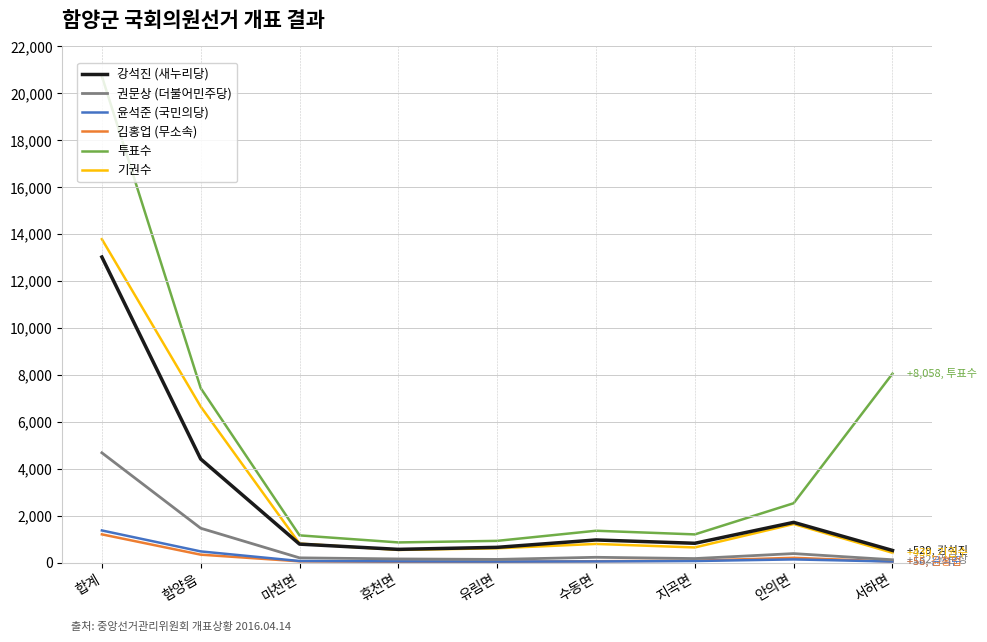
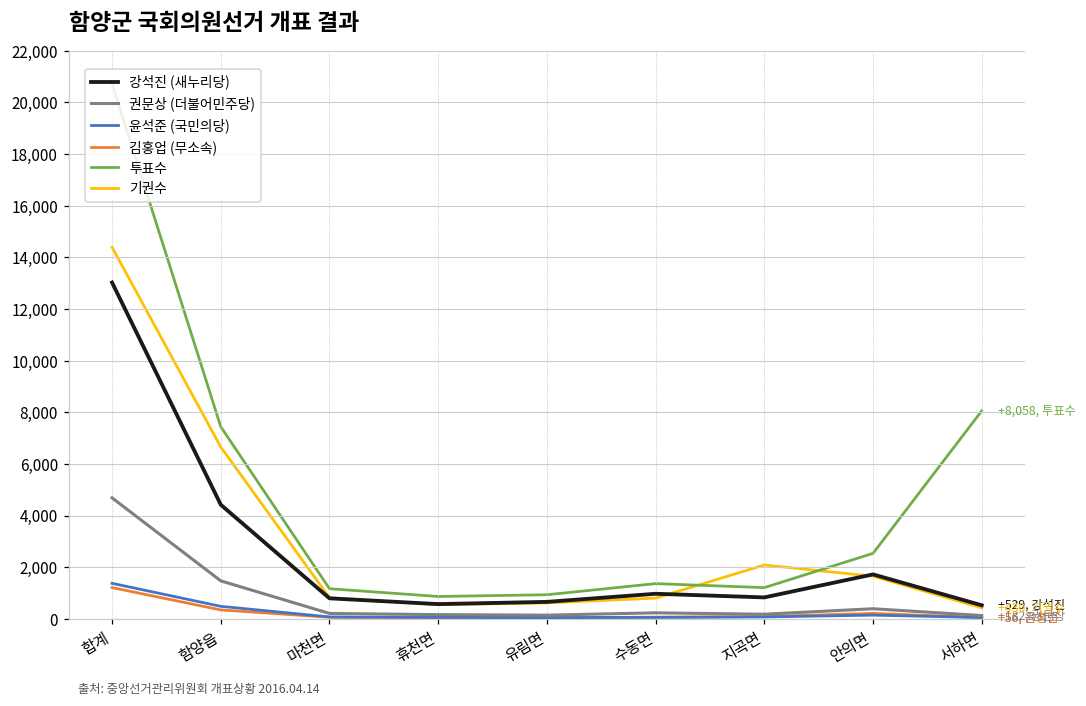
  {
    "강석진 (새누리당)": {
      "합계": "13,000",
      "함양읍": "4,400",
      "수동면": "1,000",
      "지곡면": "800"
    },
    "권문상 (더불어민주당)": {
      "합계": "4,700",
      "함양읍": "1,500",
      "마천면": "200",
      "수동면": "200",
      "안의면": "400"
    },
    "윤석준 (국민의당)": {
      "합계": "1,400",
      "함양읍": "500"
    },
    "김홍업 (무소속)": {
      "합계": "1,200",
      "함양읍": "300"
    },
    "투표수": {
      "서하면": "+8,058,"
    },
    "기권수": {
-     "합계": "13,800",
+     "합계": "14,400",
      "함양읍": "6,700",
      "수동면": "800",
-     "지곡면": "700"
+     "지곡면": "2,100"
    }
  }
